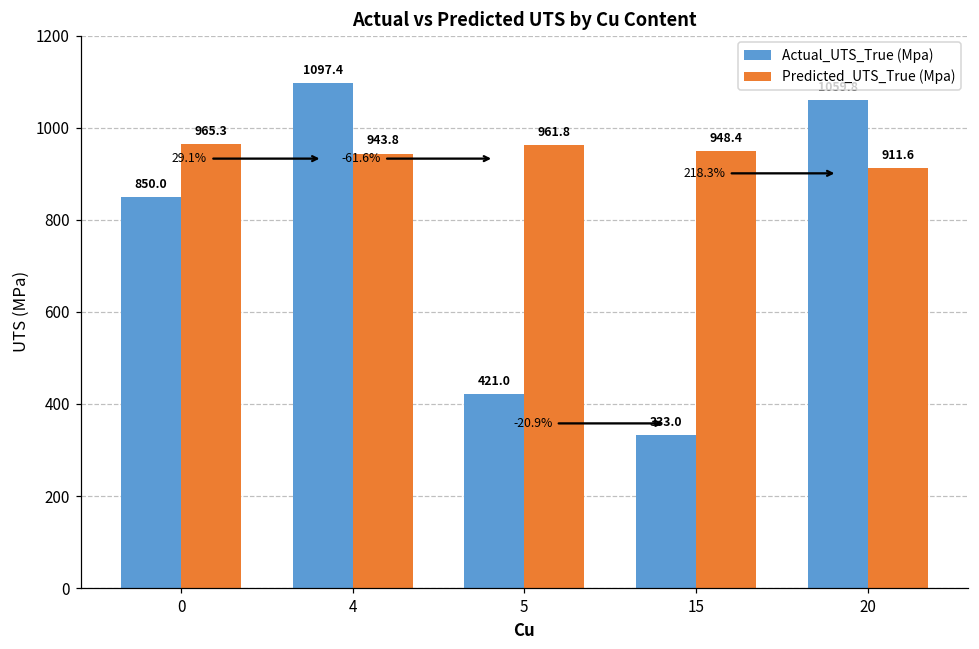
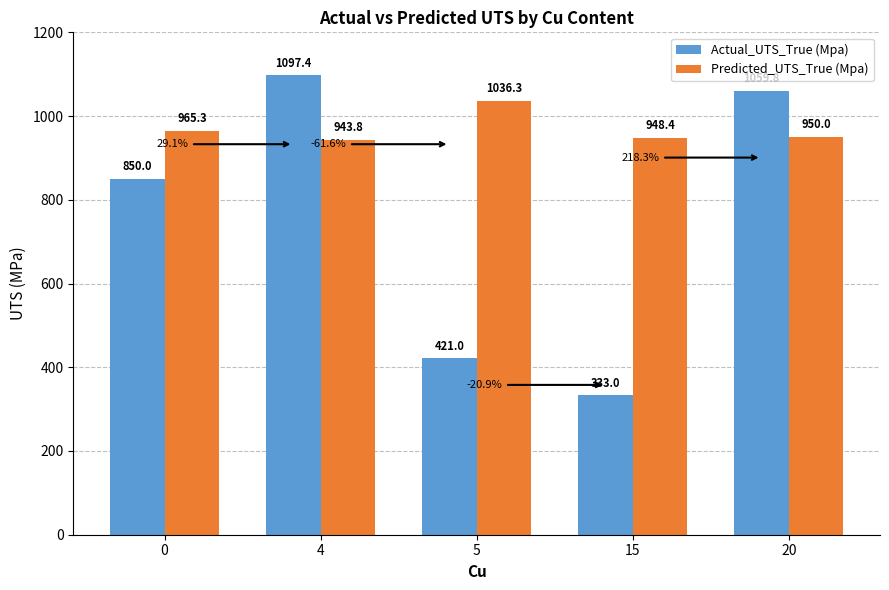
  {
    "Actual_UTS_True (Mpa)": {
      "0": 850.0,
      "4": 1097.4,
      "5": 421.0
    },
    "Predicted_UTS_True (Mpa)": {
      "0": 965.3,
      "4": 943.8,
-     "5": 961.8,
+     "5": 1036.3,
      "15": 948.4,
-     "20": 911.6
+     "20": 950.0
    }
  }
